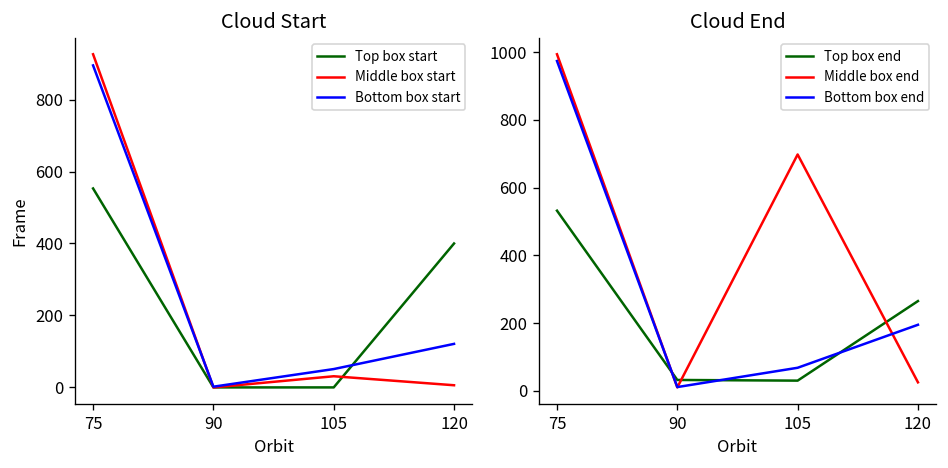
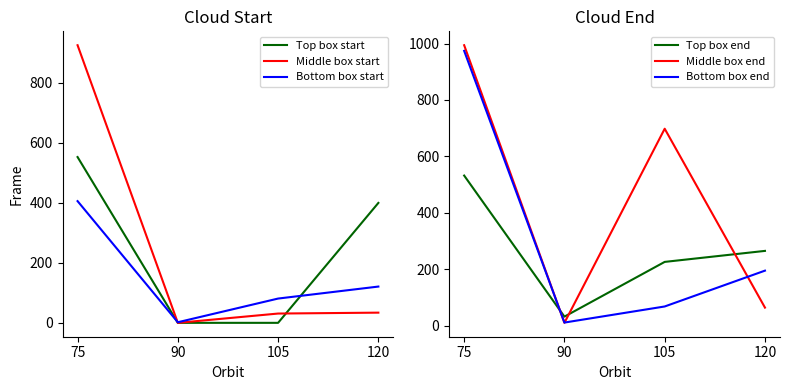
  {
    "Cloud Start": {
      "Top box start": {
        "75": 550,
        "105": 0,
        "120": 400
      },
      "Middle box start": {
        "75": 930,
        "105": 30,
-       "120": 10
+       "120": 30
      },
      "Bottom box start": {
-       "75": 900,
-       "105": 50,
+       "75": 410,
+       "105": 80,
        "120": 120
      }
    },
    "Cloud End": {
      "Top box end": {
        "75": 530,
        "90": 30,
-       "105": 30,
+       "105": 230,
        "120": 270
      },
      "Middle box end": {
        "75": 990,
        "105": 700,
-       "120": 30
+       "120": 60
      },
      "Bottom box end": {
        "75": 970,
        "105": 70,
        "120": 200
      }
    }
  }
